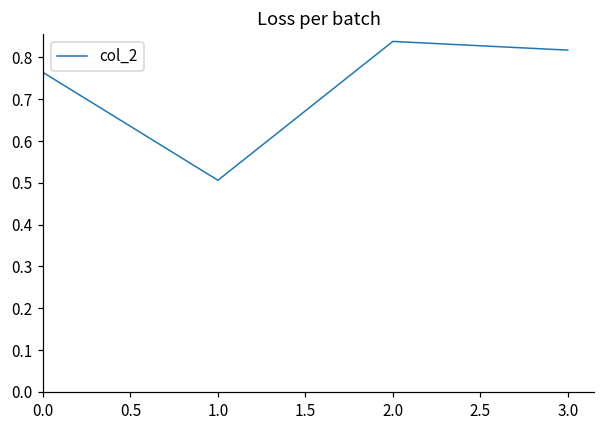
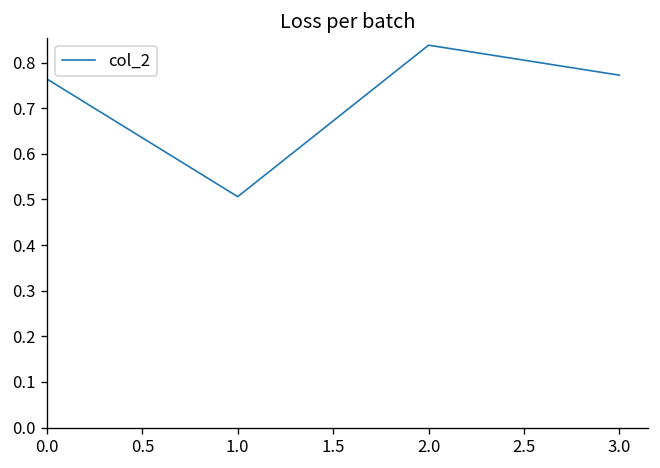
  {
    "0.0": 0.76,
    "1.0": 0.51,
    "2.0": 0.84,
-   "3.0": 0.82
+   "3.0": 0.77
  }
